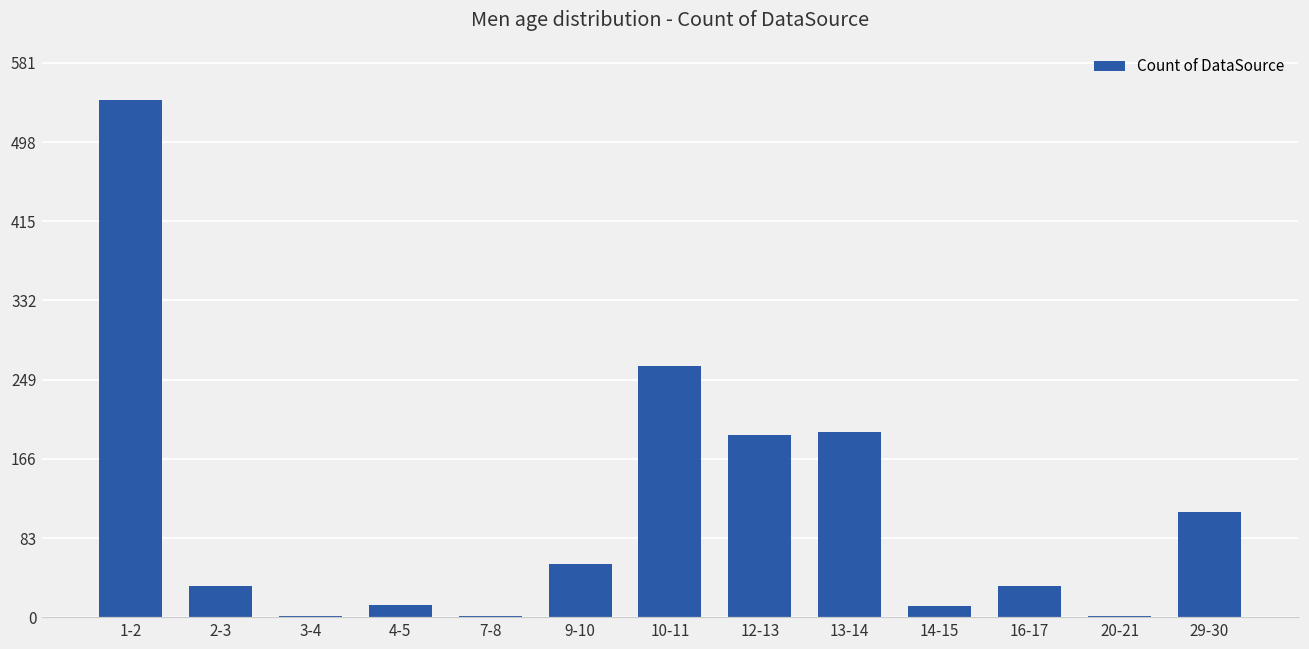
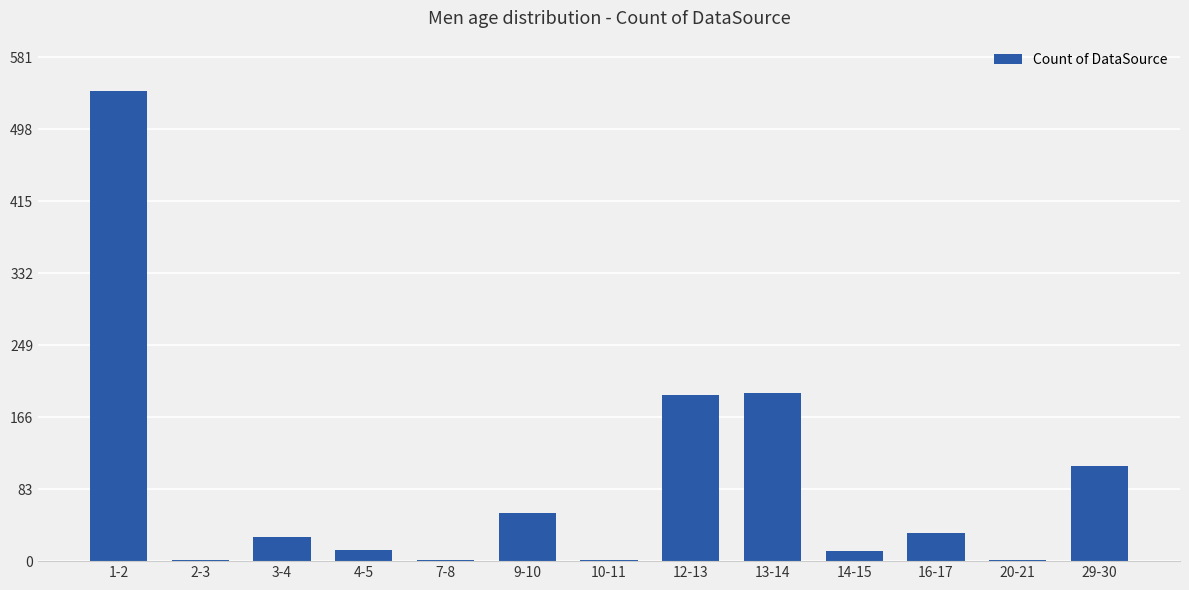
  {
    "1-2": 540,
-   "2-3": 30,
-   "3-4": 0,
+   "2-3": 0,
+   "3-4": 30,
    "4-5": 10,
    "9-10": 60,
-   "10-11": 260,
+   "10-11": 0,
    "12-13": 190,
    "13-14": 190,
    "14-15": 10,
    "16-17": 30,
    "29-30": 110
  }
